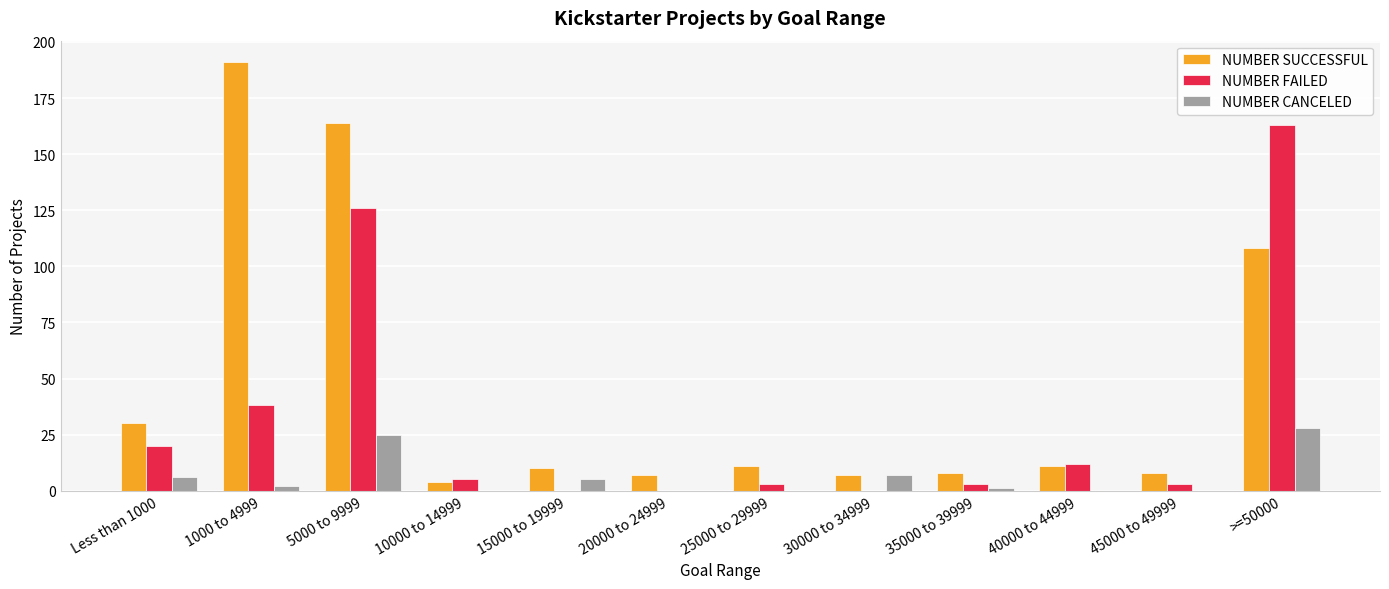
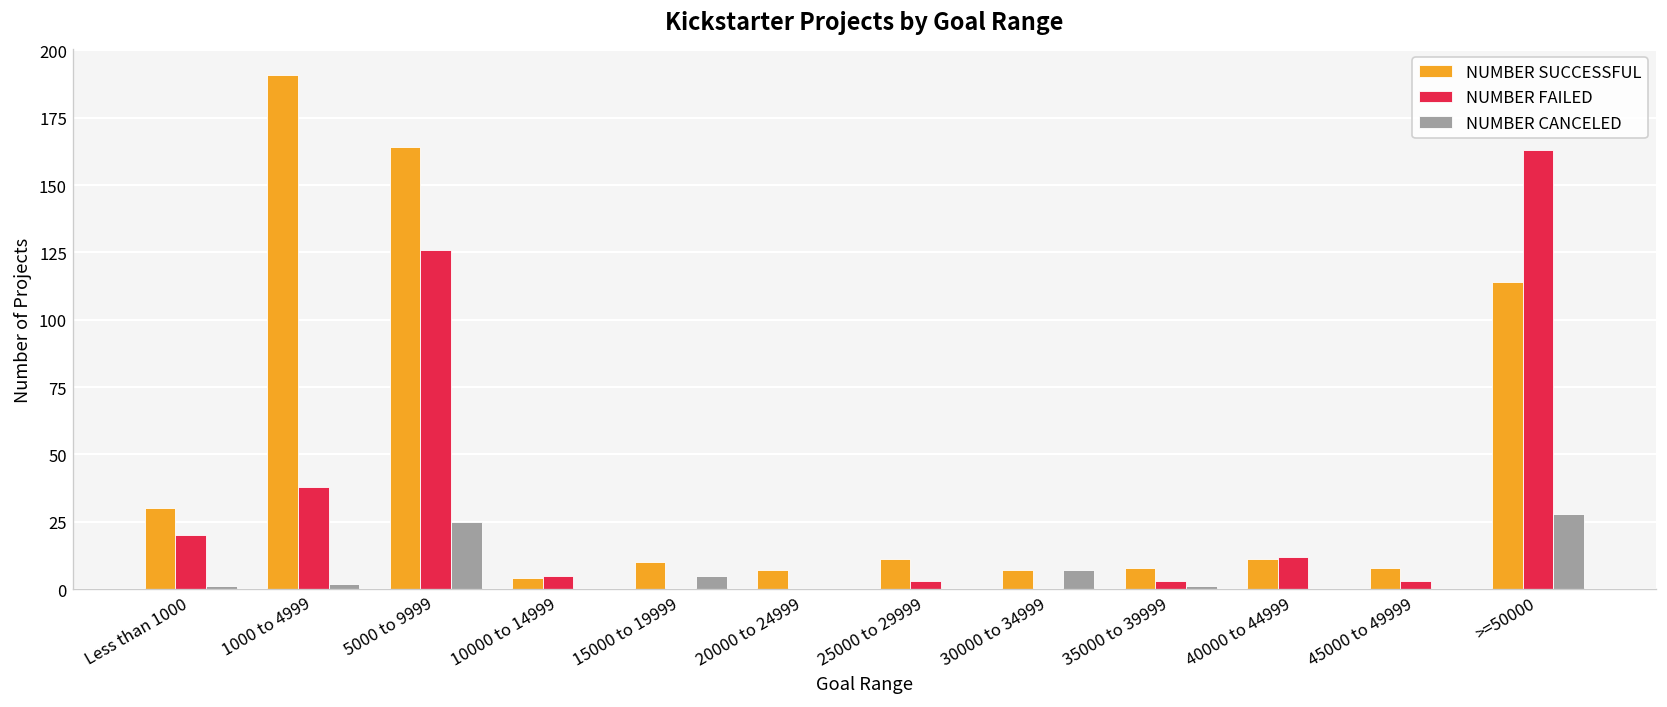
  {
    "NUMBER SUCCESSFUL": {
      "Less than 1000": 30,
      "1000 to 4999": 191,
      "5000 to 9999": 164,
      "10000 to 14999": 4,
      "15000 to 19999": 10,
      "20000 to 24999": 7,
      "25000 to 29999": 11,
      "30000 to 34999": 7,
      "35000 to 39999": 8,
      "40000 to 44999": 11,
      "45000 to 49999": 8,
-     ">=50000": 108
+     ">=50000": 114
    },
    "NUMBER FAILED": {
      "Less than 1000": 20,
      "1000 to 4999": 38,
      "5000 to 9999": 126,
      "10000 to 14999": 5,
      "15000 to 19999": 0,
      "20000 to 24999": 0,
      "25000 to 29999": 3,
      "30000 to 34999": 0,
      "35000 to 39999": 3,
      "40000 to 44999": 12,
      "45000 to 49999": 3,
      ">=50000": 163
    },
    "NUMBER CANCELED": {
-     "Less than 1000": 6,
+     "Less than 1000": 1,
      "1000 to 4999": 2,
      "5000 to 9999": 25,
      "10000 to 14999": 0,
      "15000 to 19999": 5,
      "20000 to 24999": 0,
      "25000 to 29999": 0,
      "30000 to 34999": 7,
      "40000 to 44999": 0,
      "45000 to 49999": 0,
      ">=50000": 28
    }
  }
